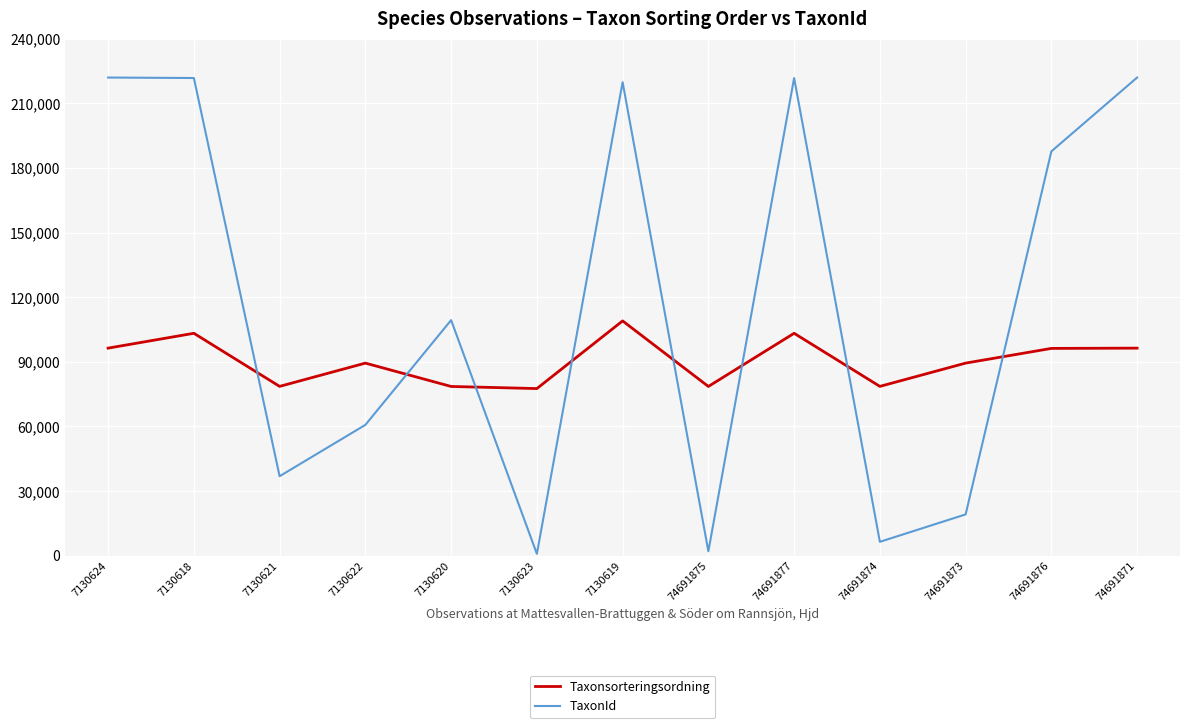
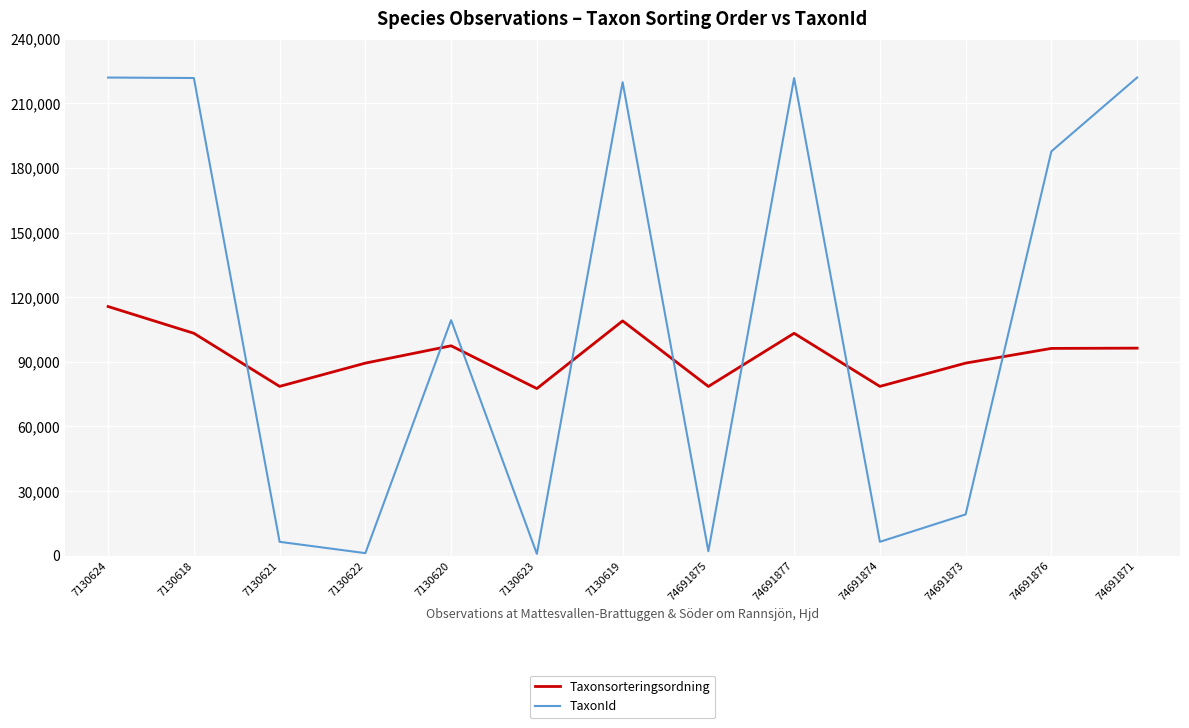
  {
    "Taxonsorteringsordning": {
-     "7130624": "96,000",
+     "7130624": "116,000",
      "7130618": "103,000",
      "7130621": "79,000",
      "7130622": "89,000",
-     "7130620": "79,000",
+     "7130620": "97,000",
      "7130623": "78,000",
      "7130619": "109,000",
      "74691875": "79,000",
      "74691877": "103,000",
      "74691874": "79,000",
      "74691873": "89,000",
      "74691876": "96,000",
      "74691871": "96,000"
    },
    "TaxonId": {
      "7130624": "222,000",
      "7130618": "222,000",
-     "7130621": "37,000",
-     "7130622": "61,000",
+     "7130621": "6,000",
+     "7130622": "1,000",
      "7130620": "109,000",
      "7130623": "1,000",
      "7130619": "220,000",
      "74691875": "2,000",
      "74691877": "222,000",
      "74691874": "6,000",
      "74691873": "19,000",
      "74691876": "188,000",
      "74691871": "222,000"
    }
  }
